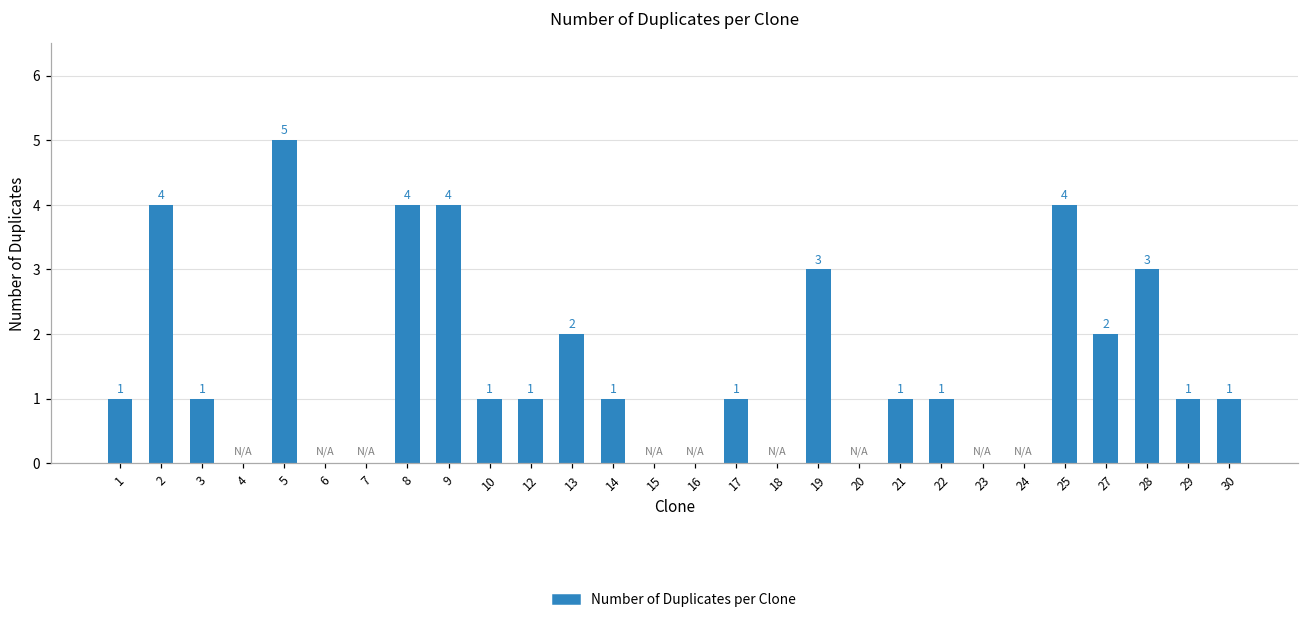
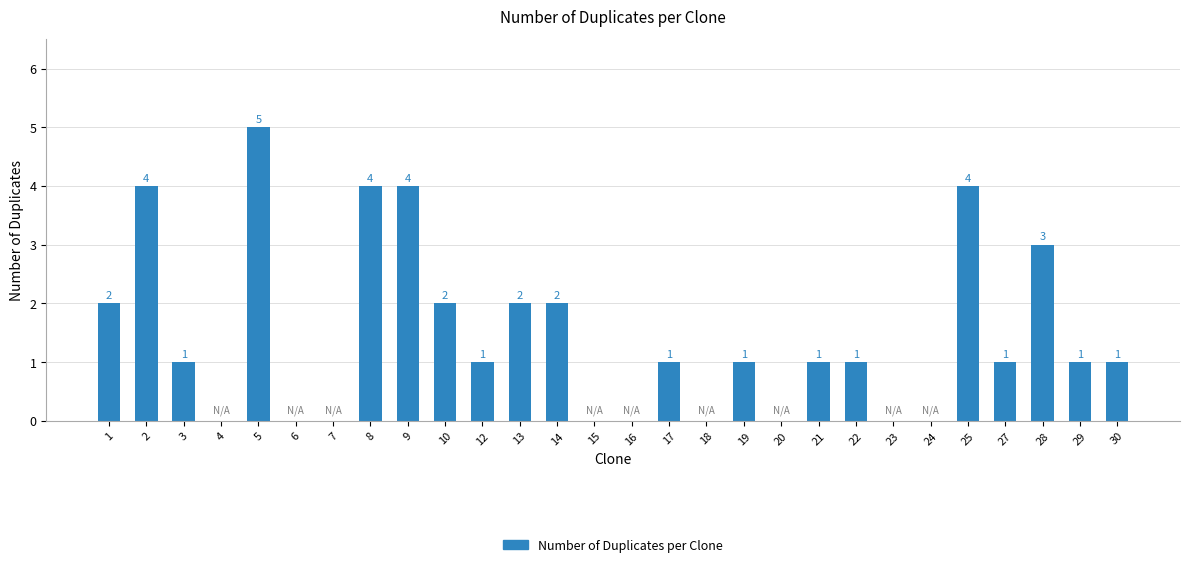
  {
-   "1": 1,
+   "1": 2,
    "2": 4,
    "3": 1,
    "5": 5,
    "8": 4,
    "9": 4,
-   "10": 1,
+   "10": 2,
    "12": 1,
    "13": 2,
-   "14": 1,
+   "14": 2,
    "17": 1,
-   "19": 3,
+   "19": 1,
    "21": 1,
    "22": 1,
    "25": 4,
-   "27": 2,
+   "27": 1,
    "28": 3,
    "29": 1,
    "30": 1
  }
